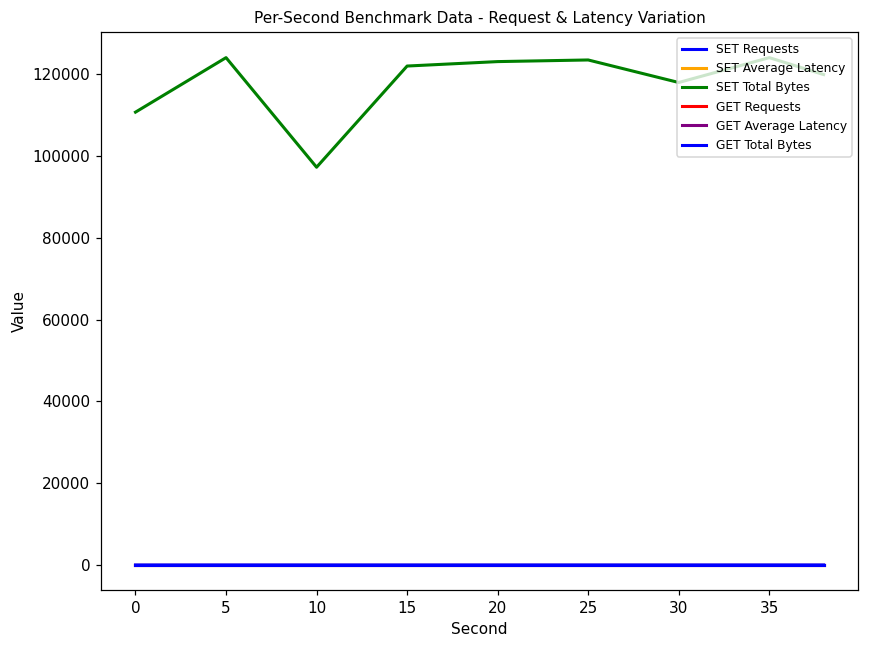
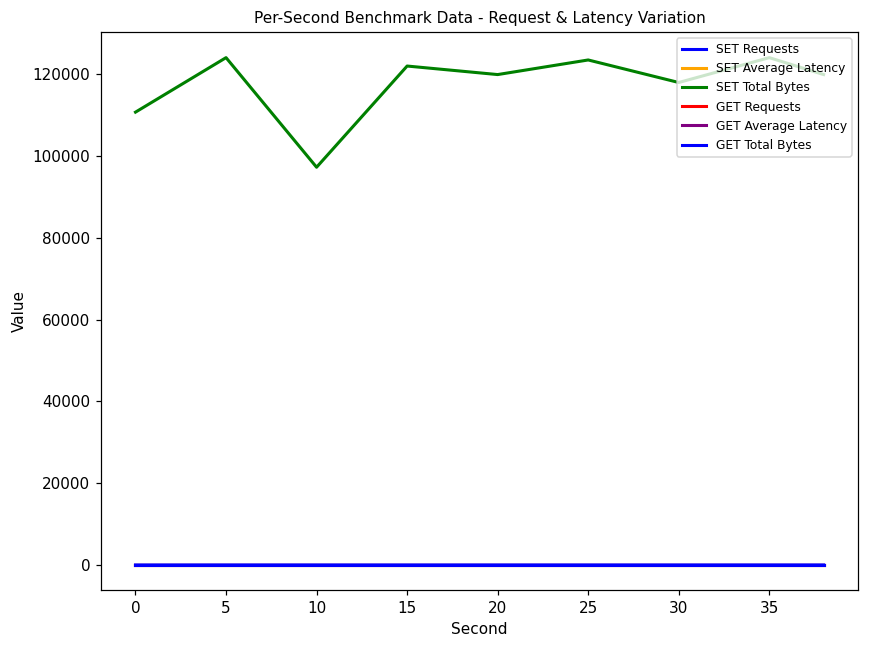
  {
    "GET Total Bytes": {
      "0": 0,
      "5": 0,
      "10": 0,
      "15": 0,
      "20": 0,
      "25": 0,
      "30": 0,
      "35": 0
    },
    "SET Total Bytes": {
      "0": 111000,
      "5": 124000,
      "10": 97000,
      "15": 122000,
-     "20": 123000,
+     "20": 120000,
      "25": 124000
    }
  }
